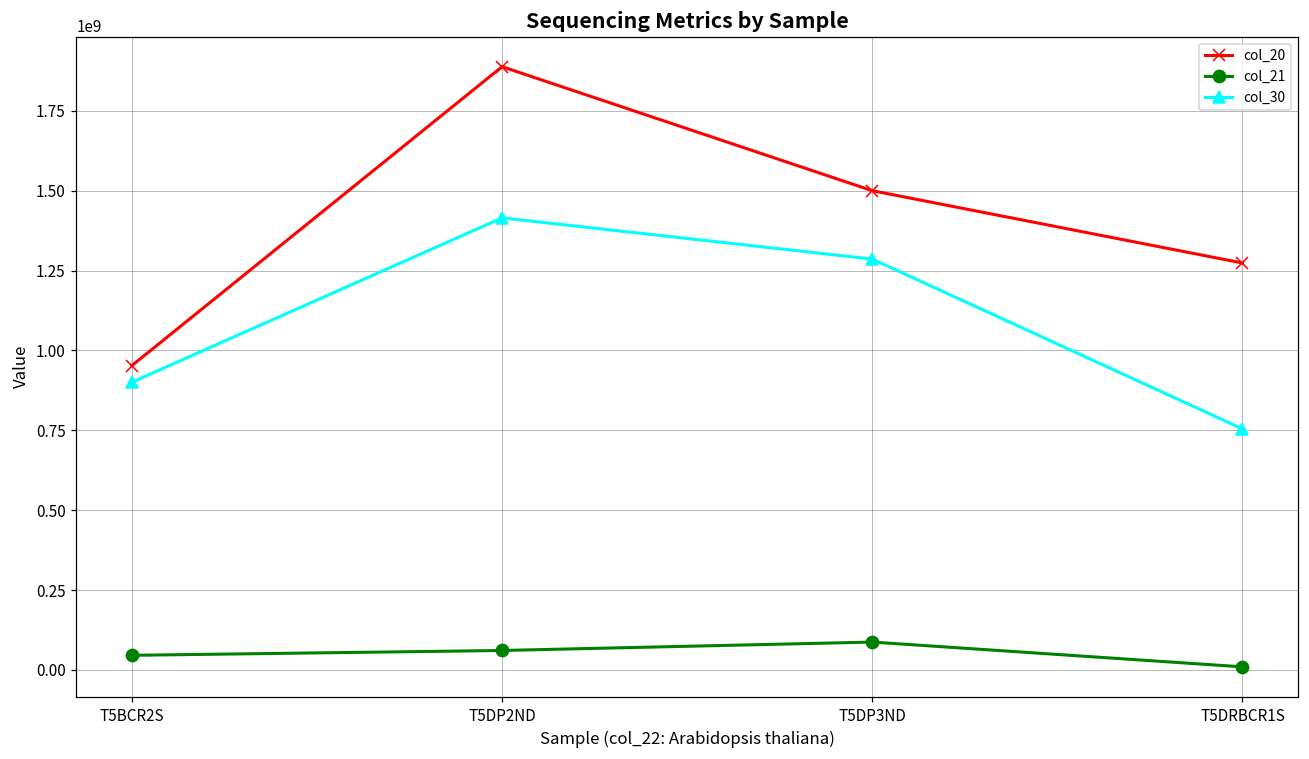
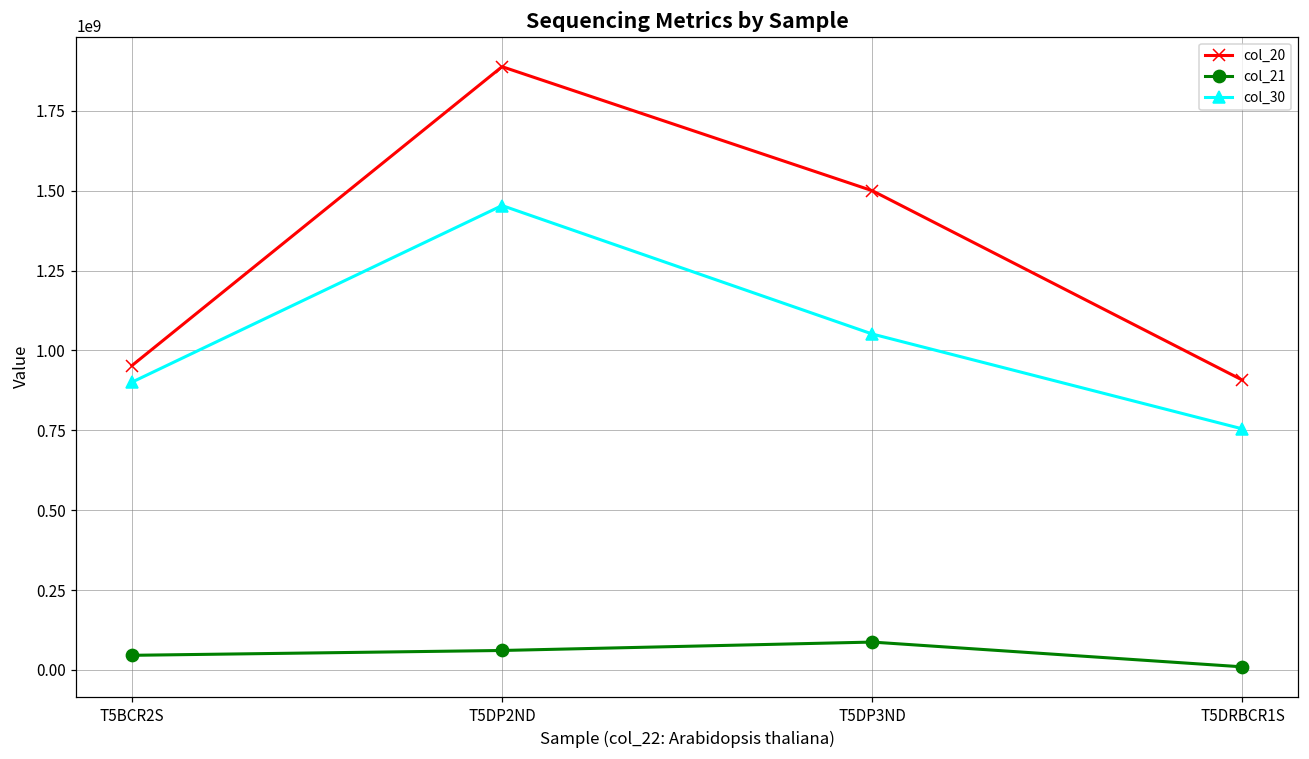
  {
    "col_20": {
      "T5BCR2S": 950000000,
      "T5DP2ND": 1890000000,
      "T5DP3ND": 1500000000,
-     "T5DRBCR1S": 1270000000
+     "T5DRBCR1S": 910000000
    },
    "col_21": {
      "T5BCR2S": 50000000,
      "T5DP2ND": 60000000,
      "T5DP3ND": 90000000,
      "T5DRBCR1S": 10000000
    },
    "col_30": {
      "T5BCR2S": 900000000,
-     "T5DP2ND": 1420000000,
-     "T5DP3ND": 1290000000,
+     "T5DP2ND": 1450000000,
+     "T5DP3ND": 1050000000,
      "T5DRBCR1S": 750000000
    }
  }
